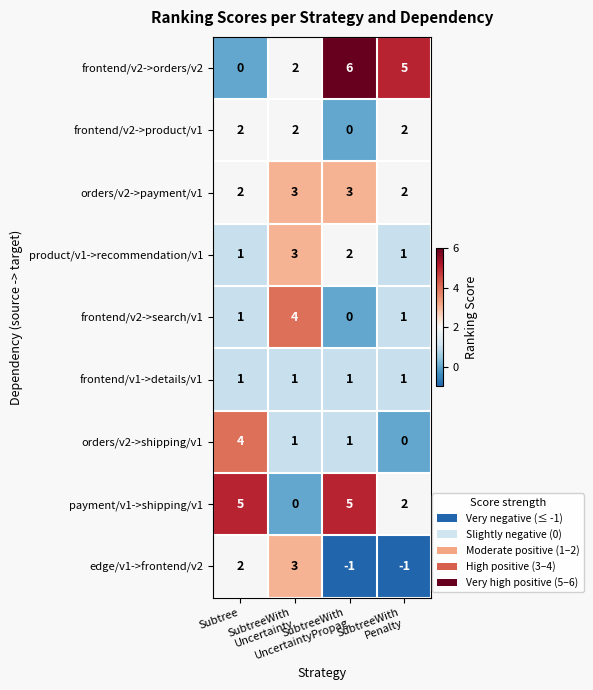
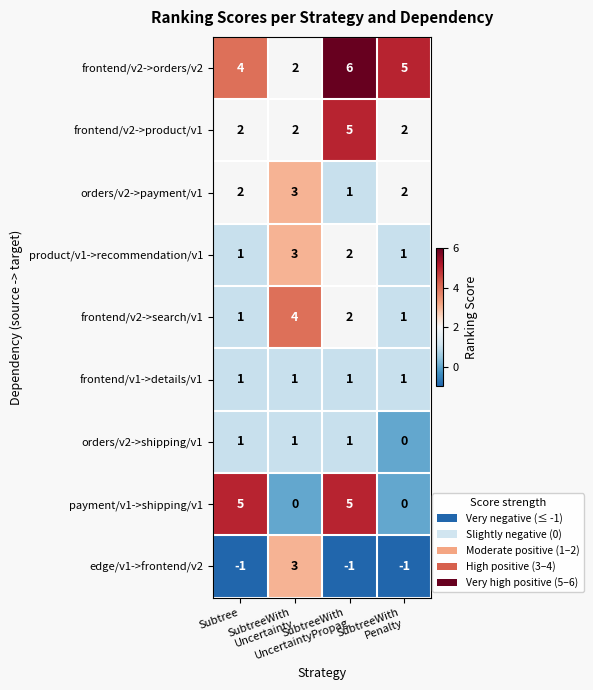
  {
    "frontend/v2->orders/v2": {
-     "Subtree": 0,
+     "Subtree": 4,
      "SubtreeWith Uncertainty": 2,
      "SubtreeWith UncertaintyPropag": 6,
      "SubtreeWith Penalty": 5
    },
    "frontend/v2->product/v1": {
      "Subtree": 2,
      "SubtreeWith Uncertainty": 2,
-     "SubtreeWith UncertaintyPropag": 0,
+     "SubtreeWith UncertaintyPropag": 5,
      "SubtreeWith Penalty": 2
    },
    "orders/v2->payment/v1": {
      "Subtree": 2,
      "SubtreeWith Uncertainty": 3,
-     "SubtreeWith UncertaintyPropag": 3,
+     "SubtreeWith UncertaintyPropag": 1,
      "SubtreeWith Penalty": 2
    },
    "product/v1->recommendation/v1": {
      "Subtree": 1,
      "SubtreeWith Uncertainty": 3,
      "SubtreeWith UncertaintyPropag": 2,
      "SubtreeWith Penalty": 1
    },
    "frontend/v2->search/v1": {
      "Subtree": 1,
      "SubtreeWith Uncertainty": 4,
-     "SubtreeWith UncertaintyPropag": 0,
+     "SubtreeWith UncertaintyPropag": 2,
      "SubtreeWith Penalty": 1
    },
    "frontend/v1->details/v1": {
      "Subtree": 1,
      "SubtreeWith Uncertainty": 1,
      "SubtreeWith UncertaintyPropag": 1,
      "SubtreeWith Penalty": 1
    },
    "orders/v2->shipping/v1": {
-     "Subtree": 4,
+     "Subtree": 1,
      "SubtreeWith Uncertainty": 1,
      "SubtreeWith UncertaintyPropag": 1,
      "SubtreeWith Penalty": 0
    },
    "payment/v1->shipping/v1": {
      "Subtree": 5,
      "SubtreeWith Uncertainty": 0,
      "SubtreeWith UncertaintyPropag": 5,
-     "SubtreeWith Penalty": 2
+     "SubtreeWith Penalty": 0
    },
    "edge/v1->frontend/v2": {
-     "Subtree": 2,
+     "Subtree": -1,
      "SubtreeWith Uncertainty": 3,
      "SubtreeWith UncertaintyPropag": -1,
      "SubtreeWith Penalty": -1
    }
  }
